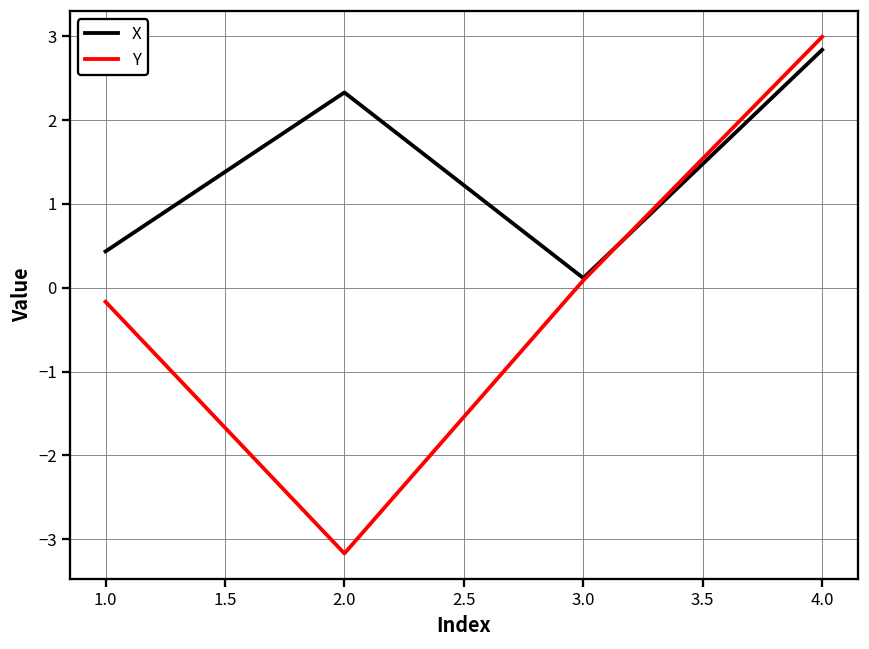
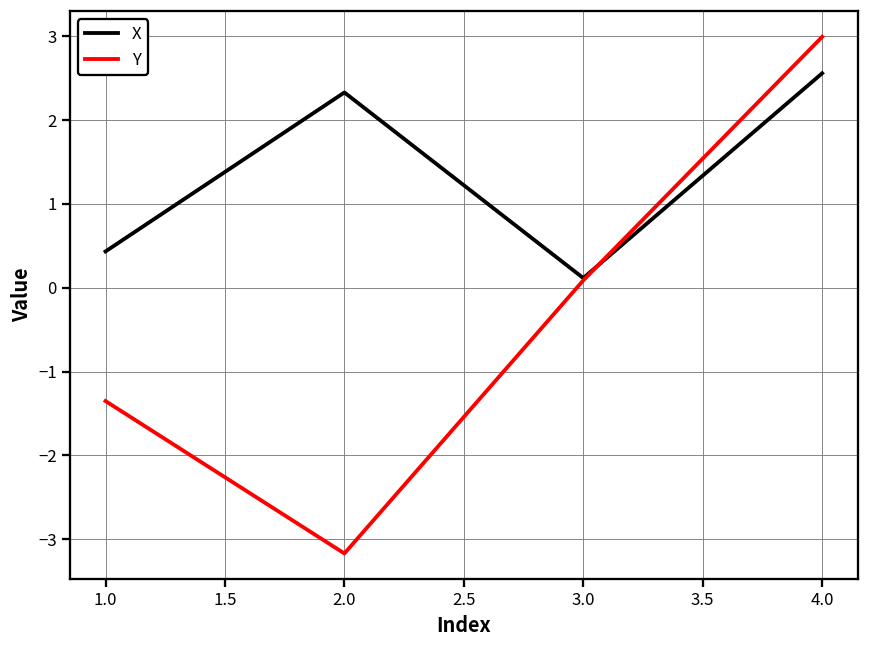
  {
    "X": {
      "1.0": 0.4,
      "2.0": 2.3,
-     "4.0": 2.8
+     "4.0": 2.6
    },
    "Y": {
-     "1.0": -0.2,
+     "1.0": -1.4,
      "2.0": -3.2,
      "4.0": 3.0
    }
  }
